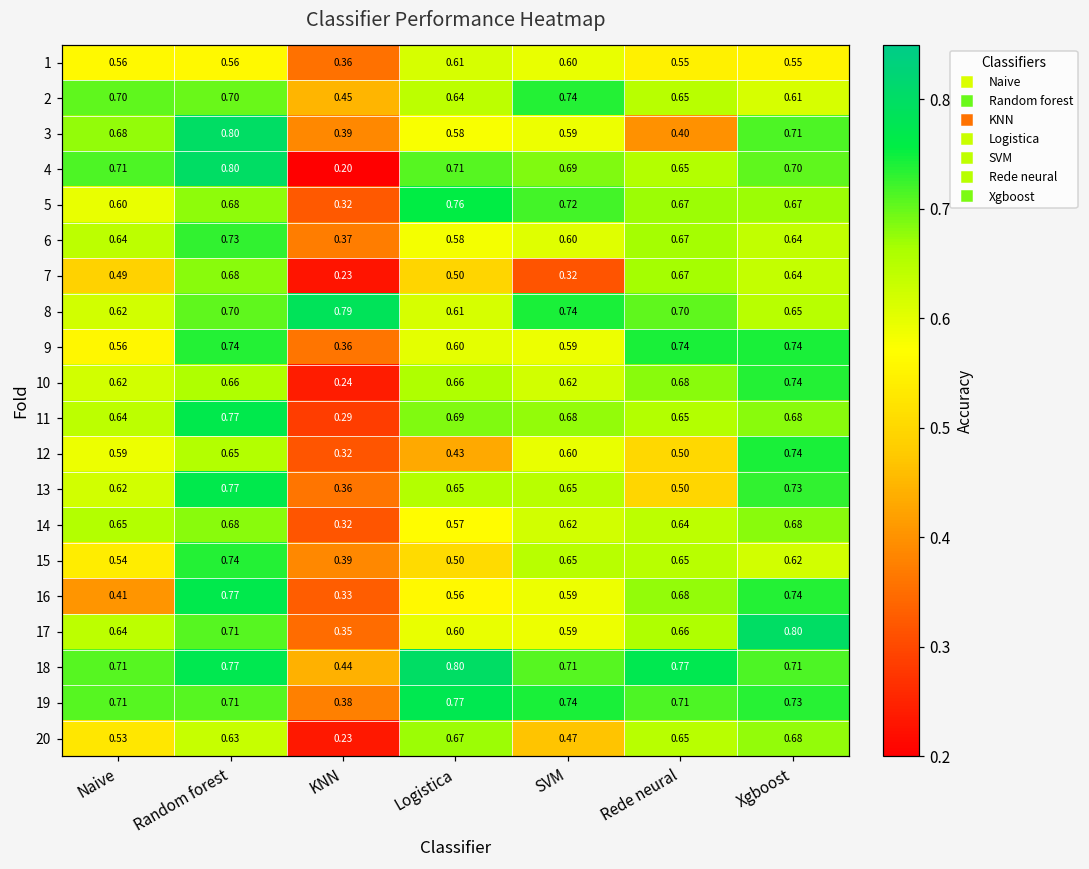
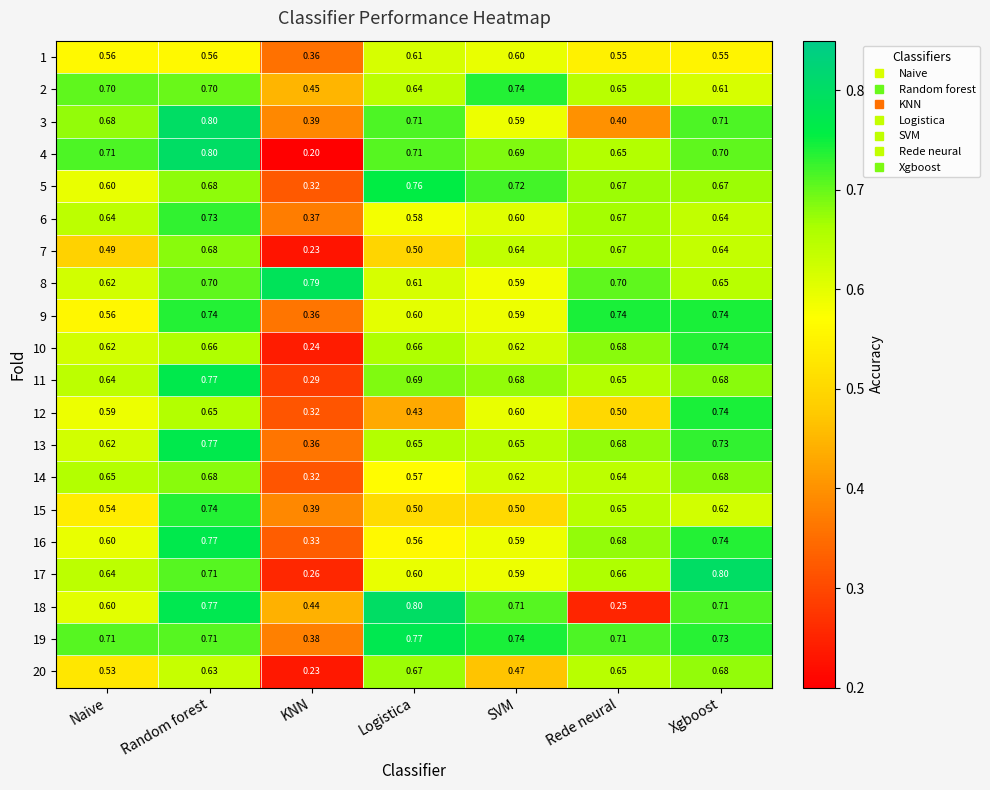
  {
    "1": {
      "Naive": 0.56,
      "Random forest": 0.56,
      "KNN": 0.36,
      "Logistica": 0.61,
      "SVM": 0.60,
      "Rede neural": 0.55,
      "Xgboost": 0.55
    },
    "2": {
      "Naive": 0.70,
      "Random forest": 0.70,
      "KNN": 0.45,
      "Logistica": 0.64,
      "SVM": 0.74,
      "Rede neural": 0.65,
      "Xgboost": 0.61
    },
    "3": {
      "Naive": 0.68,
      "Random forest": 0.80,
      "KNN": 0.39,
-     "Logistica": 0.58,
+     "Logistica": 0.71,
      "SVM": 0.59,
      "Rede neural": 0.40,
      "Xgboost": 0.71
    },
    "4": {
      "Naive": 0.71,
      "Random forest": 0.80,
      "KNN": 0.20,
      "Logistica": 0.71,
      "SVM": 0.69,
      "Rede neural": 0.65,
      "Xgboost": 0.70
    },
    "5": {
      "Naive": 0.60,
      "Random forest": 0.68,
      "KNN": 0.32,
      "Logistica": 0.76,
      "SVM": 0.72,
      "Rede neural": 0.67,
      "Xgboost": 0.67
    },
    "6": {
      "Naive": 0.64,
      "Random forest": 0.73,
      "KNN": 0.37,
      "Logistica": 0.58,
      "SVM": 0.60,
      "Rede neural": 0.67,
      "Xgboost": 0.64
    },
    "7": {
      "Naive": 0.49,
      "Random forest": 0.68,
      "KNN": 0.23,
      "Logistica": 0.50,
-     "SVM": 0.32,
+     "SVM": 0.64,
      "Rede neural": 0.67,
      "Xgboost": 0.64
    },
    "8": {
      "Naive": 0.62,
      "Random forest": 0.70,
      "KNN": 0.79,
      "Logistica": 0.61,
-     "SVM": 0.74,
+     "SVM": 0.59,
      "Rede neural": 0.70,
      "Xgboost": 0.65
    },
    "9": {
      "Naive": 0.56,
      "Random forest": 0.74,
      "KNN": 0.36,
      "Logistica": 0.60,
      "SVM": 0.59,
      "Rede neural": 0.74,
      "Xgboost": 0.74
    },
    "10": {
      "Naive": 0.62,
      "Random forest": 0.66,
      "KNN": 0.24,
      "Logistica": 0.66,
      "SVM": 0.62,
      "Rede neural": 0.68,
      "Xgboost": 0.74
    },
    "11": {
      "Naive": 0.64,
      "Random forest": 0.77,
      "KNN": 0.29,
      "Logistica": 0.69,
      "SVM": 0.68,
      "Rede neural": 0.65,
      "Xgboost": 0.68
    },
    "12": {
      "Naive": 0.59,
      "Random forest": 0.65,
      "KNN": 0.32,
      "Logistica": 0.43,
      "SVM": 0.60,
      "Rede neural": 0.50,
      "Xgboost": 0.74
    },
    "13": {
      "Naive": 0.62,
      "Random forest": 0.77,
      "KNN": 0.36,
      "Logistica": 0.65,
      "SVM": 0.65,
-     "Rede neural": 0.50,
+     "Rede neural": 0.68,
      "Xgboost": 0.73
    },
    "14": {
      "Naive": 0.65,
      "Random forest": 0.68,
      "KNN": 0.32,
      "Logistica": 0.57,
      "SVM": 0.62,
      "Rede neural": 0.64,
      "Xgboost": 0.68
    },
    "15": {
      "Naive": 0.54,
      "Random forest": 0.74,
      "KNN": 0.39,
      "Logistica": 0.50,
-     "SVM": 0.65,
+     "SVM": 0.50,
      "Rede neural": 0.65,
      "Xgboost": 0.62
    },
    "16": {
-     "Naive": 0.41,
+     "Naive": 0.60,
      "Random forest": 0.77,
      "KNN": 0.33,
      "Logistica": 0.56,
      "SVM": 0.59,
      "Rede neural": 0.68,
      "Xgboost": 0.74
    },
    "17": {
      "Naive": 0.64,
      "Random forest": 0.71,
-     "KNN": 0.35,
+     "KNN": 0.26,
      "Logistica": 0.60,
      "SVM": 0.59,
      "Rede neural": 0.66,
      "Xgboost": 0.80
    },
    "18": {
-     "Naive": 0.71,
+     "Naive": 0.60,
      "Random forest": 0.77,
      "KNN": 0.44,
      "Logistica": 0.80,
      "SVM": 0.71,
-     "Rede neural": 0.77,
+     "Rede neural": 0.25,
      "Xgboost": 0.71
    },
    "19": {
      "Naive": 0.71,
      "Random forest": 0.71,
      "KNN": 0.38,
      "Logistica": 0.77,
      "SVM": 0.74,
      "Rede neural": 0.71,
      "Xgboost": 0.73
    },
    "20": {
      "Naive": 0.53,
      "Random forest": 0.63,
      "KNN": 0.23,
      "Logistica": 0.67,
      "SVM": 0.47,
      "Rede neural": 0.65,
      "Xgboost": 0.68
    }
  }
